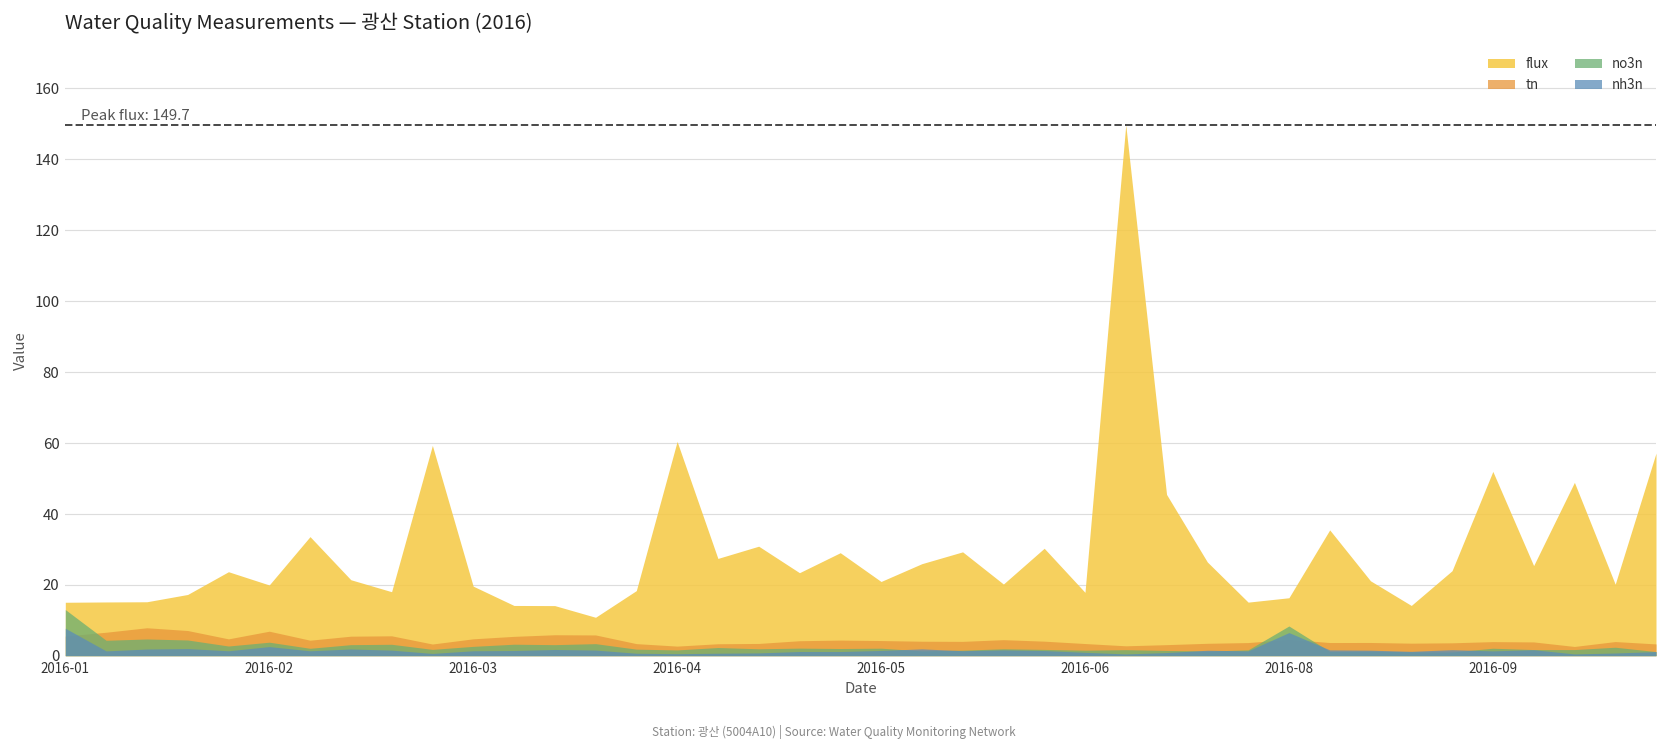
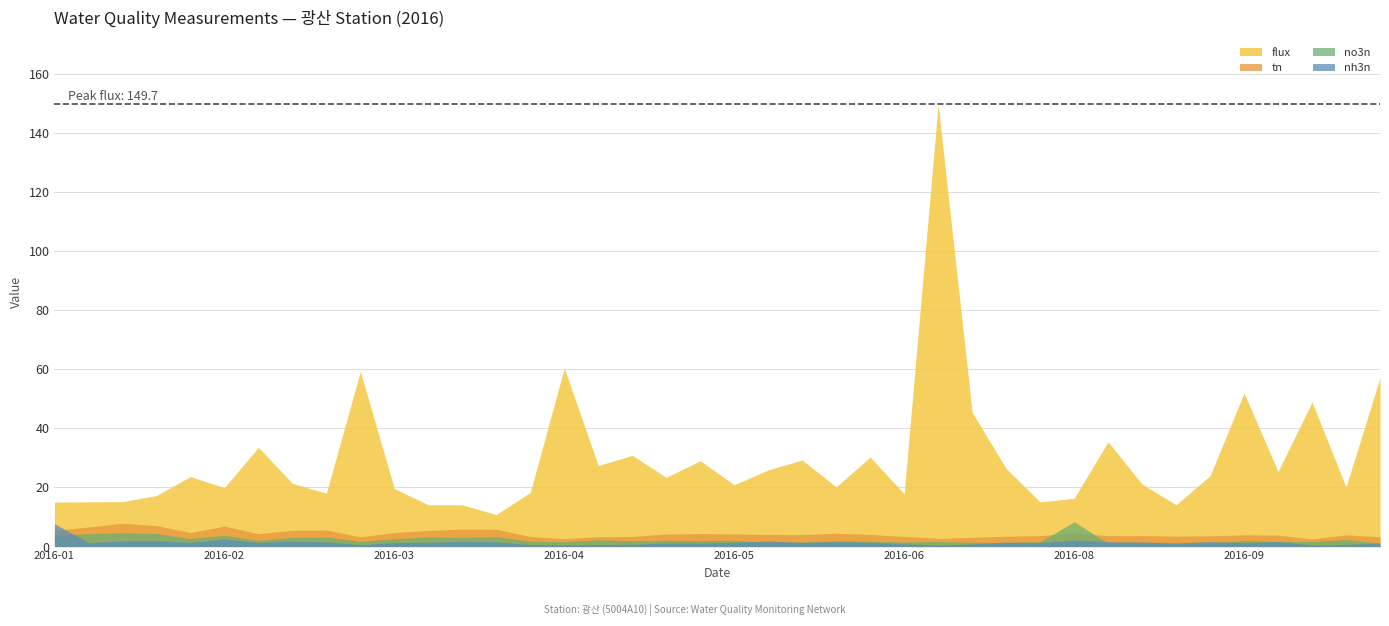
  {
    "no3n": {
-     "2016-01": 13,
+     "2016-01": 4,
      "2016-02": 4,
      "2016-03": 3,
      "2016-04": 2,
      "2016-08": 8
    },
    "nh3n": {
      "2016-01": 8,
      "2016-02": 3,
      "2016-03": 1,
-     "2016-08": 7
+     "2016-08": 2
    }
  }
